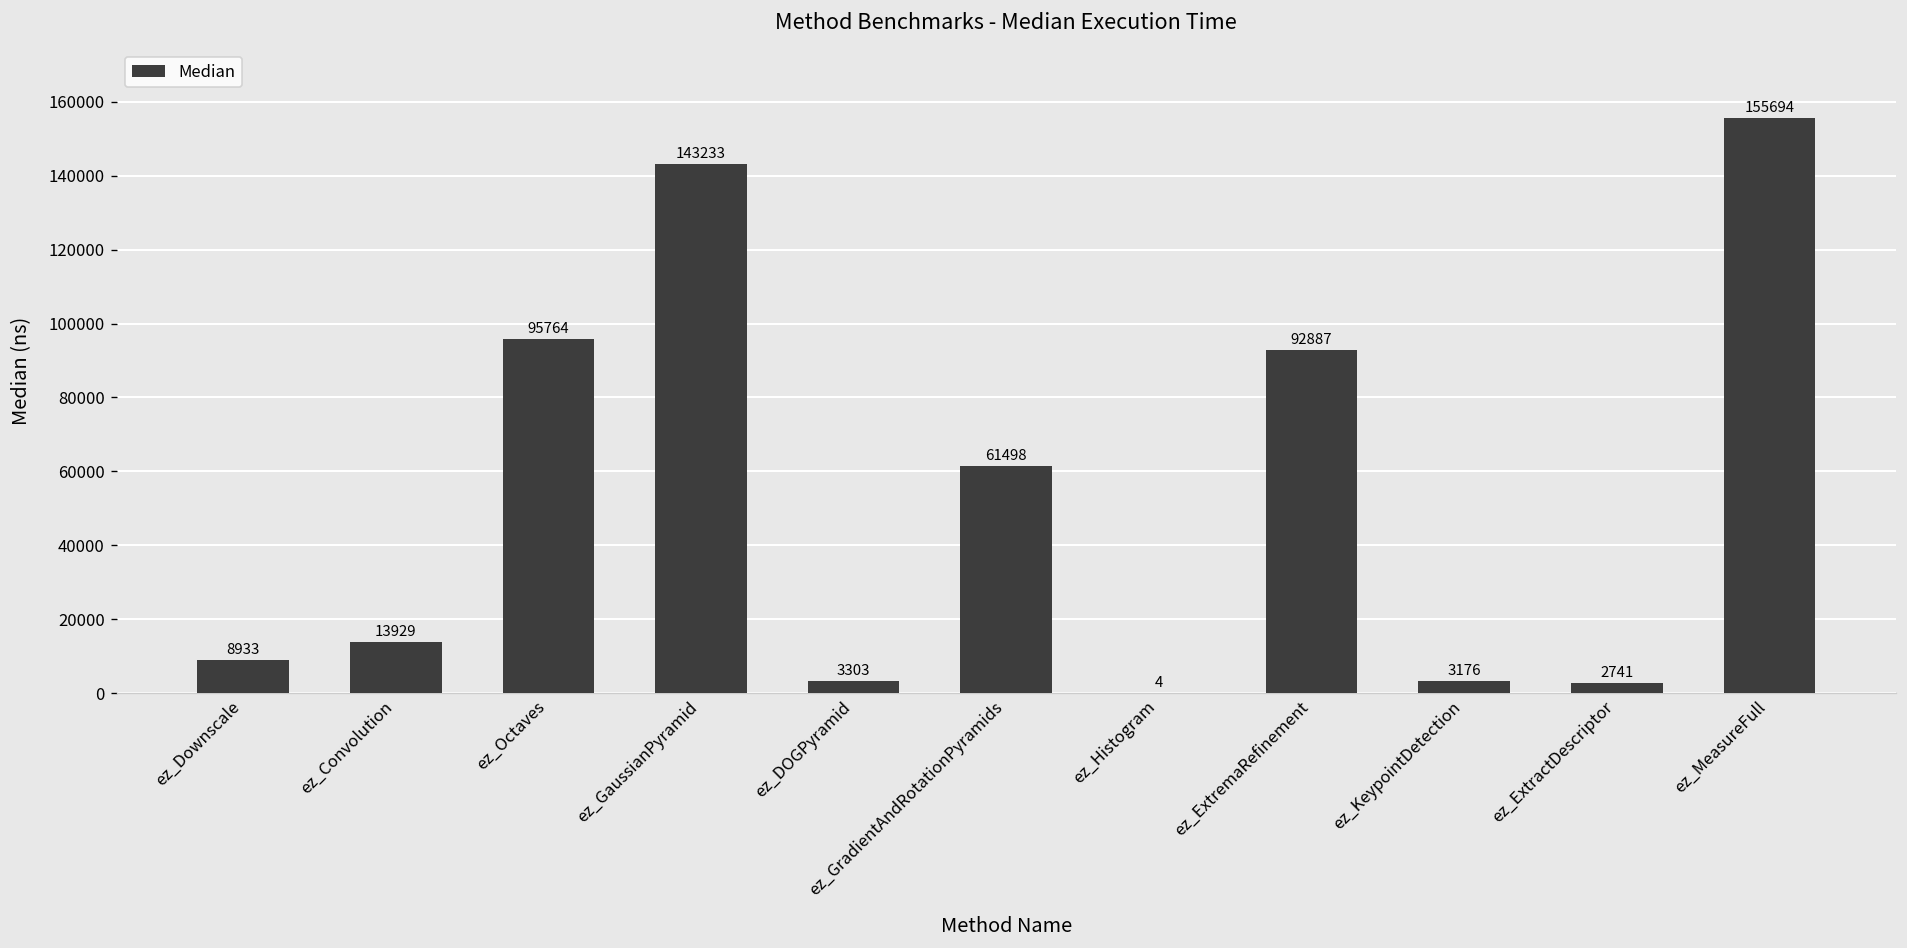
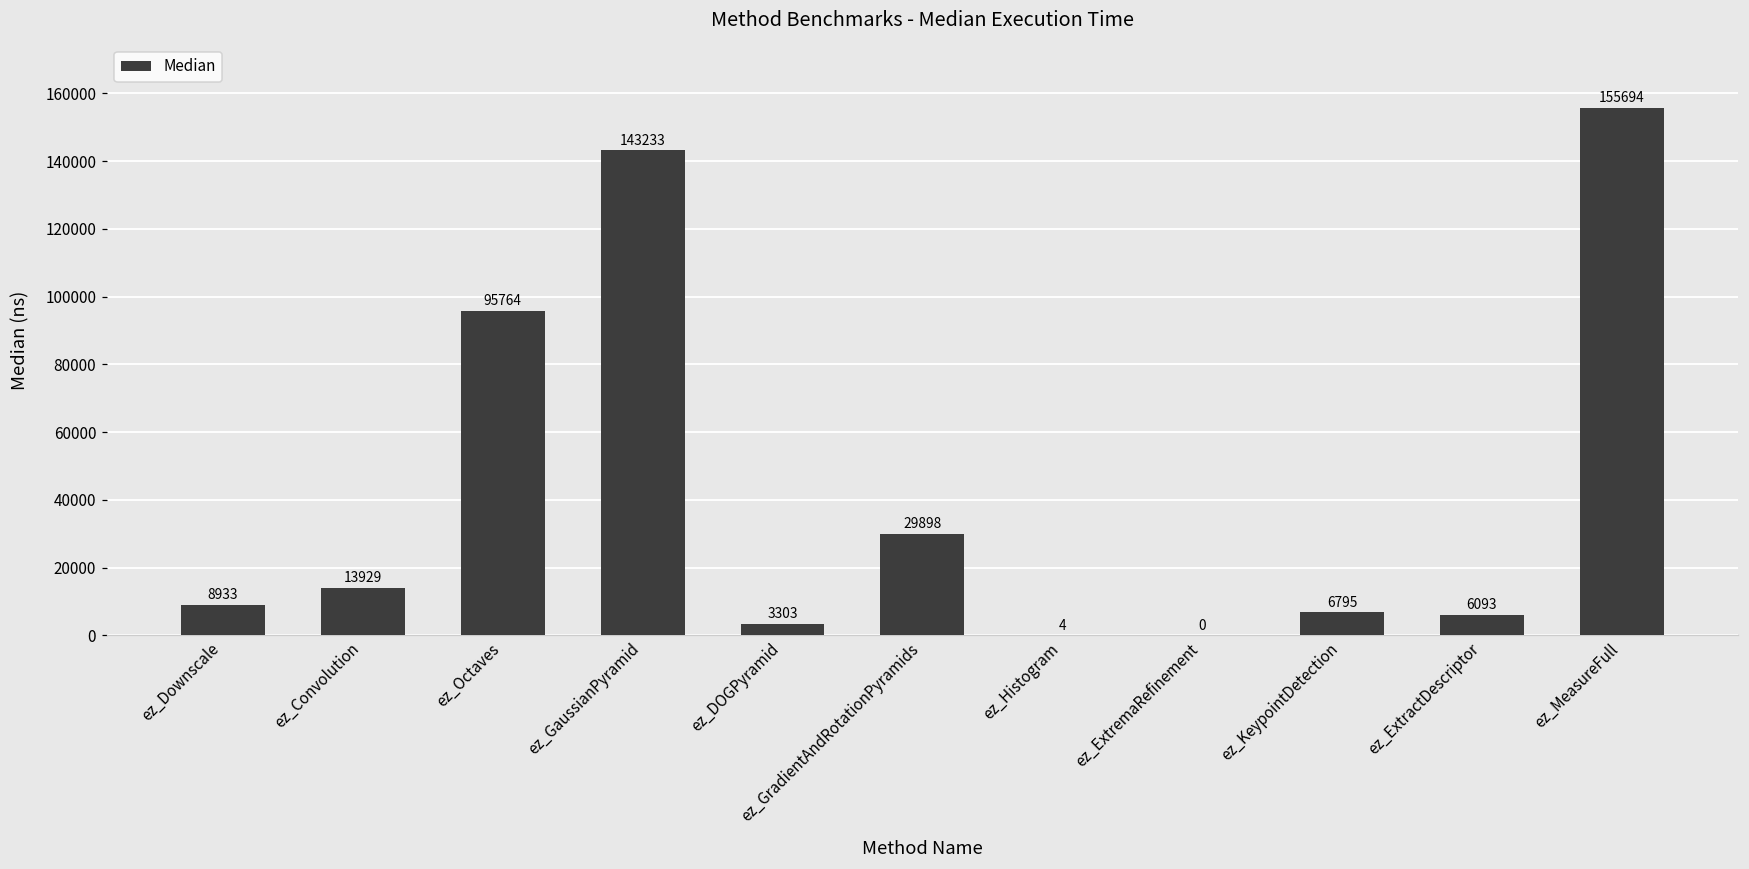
  {
    "ez_Downscale": 8933,
    "ez_Convolution": 13929,
    "ez_Octaves": 95764,
    "ez_GaussianPyramid": 143233,
    "ez_DOGPyramid": 3303,
-   "ez_GradientAndRotationPyramids": 61498,
+   "ez_GradientAndRotationPyramids": 29898,
    "ez_Histogram": 4,
-   "ez_ExtremaRefinement": 92887,
-   "ez_KeypointDetection": 3176,
-   "ez_ExtractDescriptor": 2741,
+   "ez_ExtremaRefinement": 0,
+   "ez_KeypointDetection": 6795,
+   "ez_ExtractDescriptor": 6093,
    "ez_MeasureFull": 155694
  }
